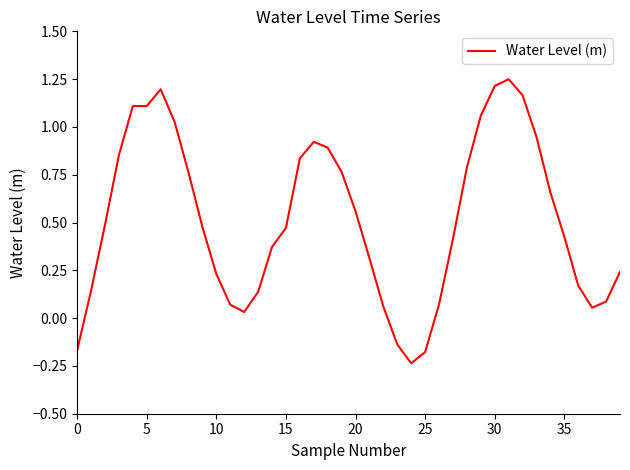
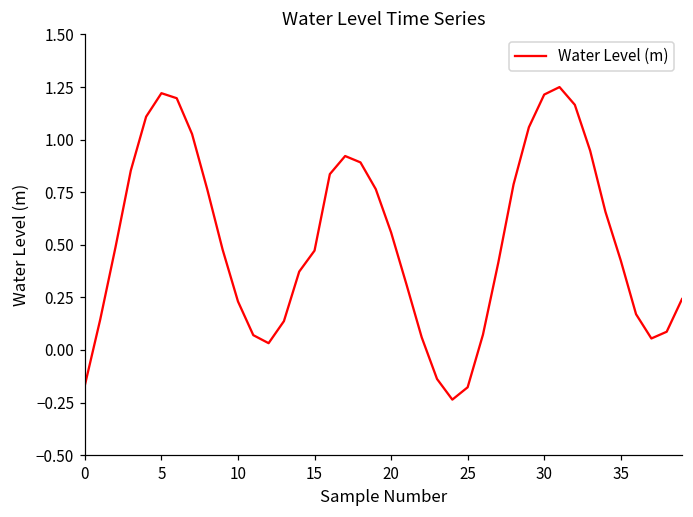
  {
    "0": -0.17,
-   "5": 1.11,
+   "5": 1.22,
    "10": 0.23,
    "15": 0.47,
    "20": 0.56,
    "25": -0.18,
    "30": 1.21,
    "35": 0.43
  }
